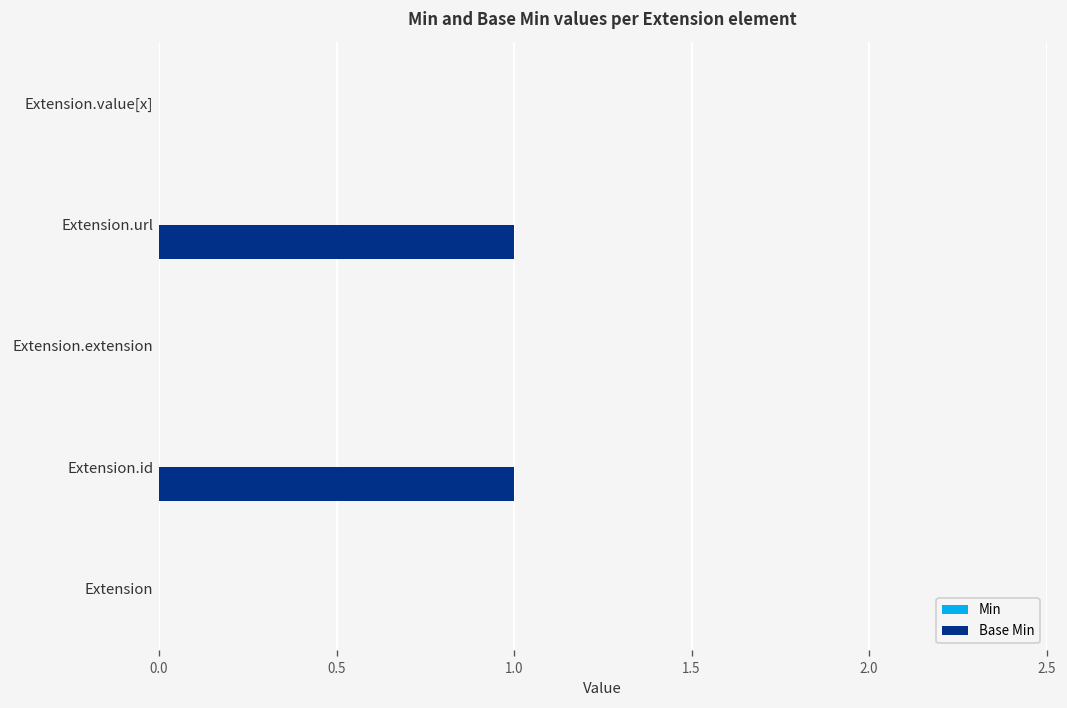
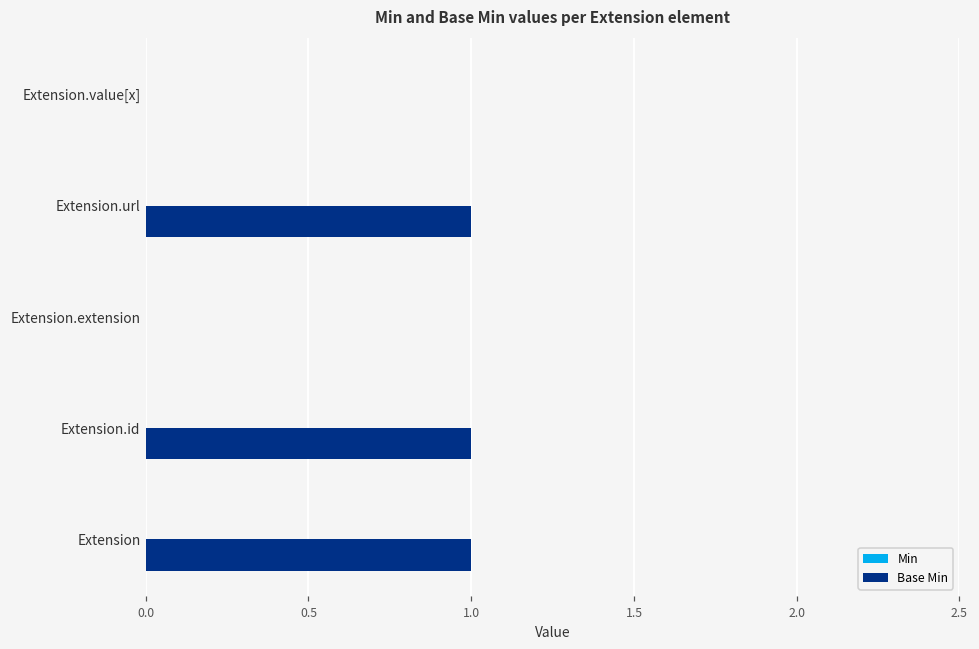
  {
    "Min": {
      "Extension.value[x]": 0,
      "Extension.url": 0,
      "Extension.extension": 0,
      "Extension.id": 0,
      "Extension": 0
    },
    "Base Min": {
      "Extension.value[x]": 0,
      "Extension.url": 1,
      "Extension.extension": 0,
      "Extension.id": 1,
-     "Extension": 0
+     "Extension": 1
    }
  }
